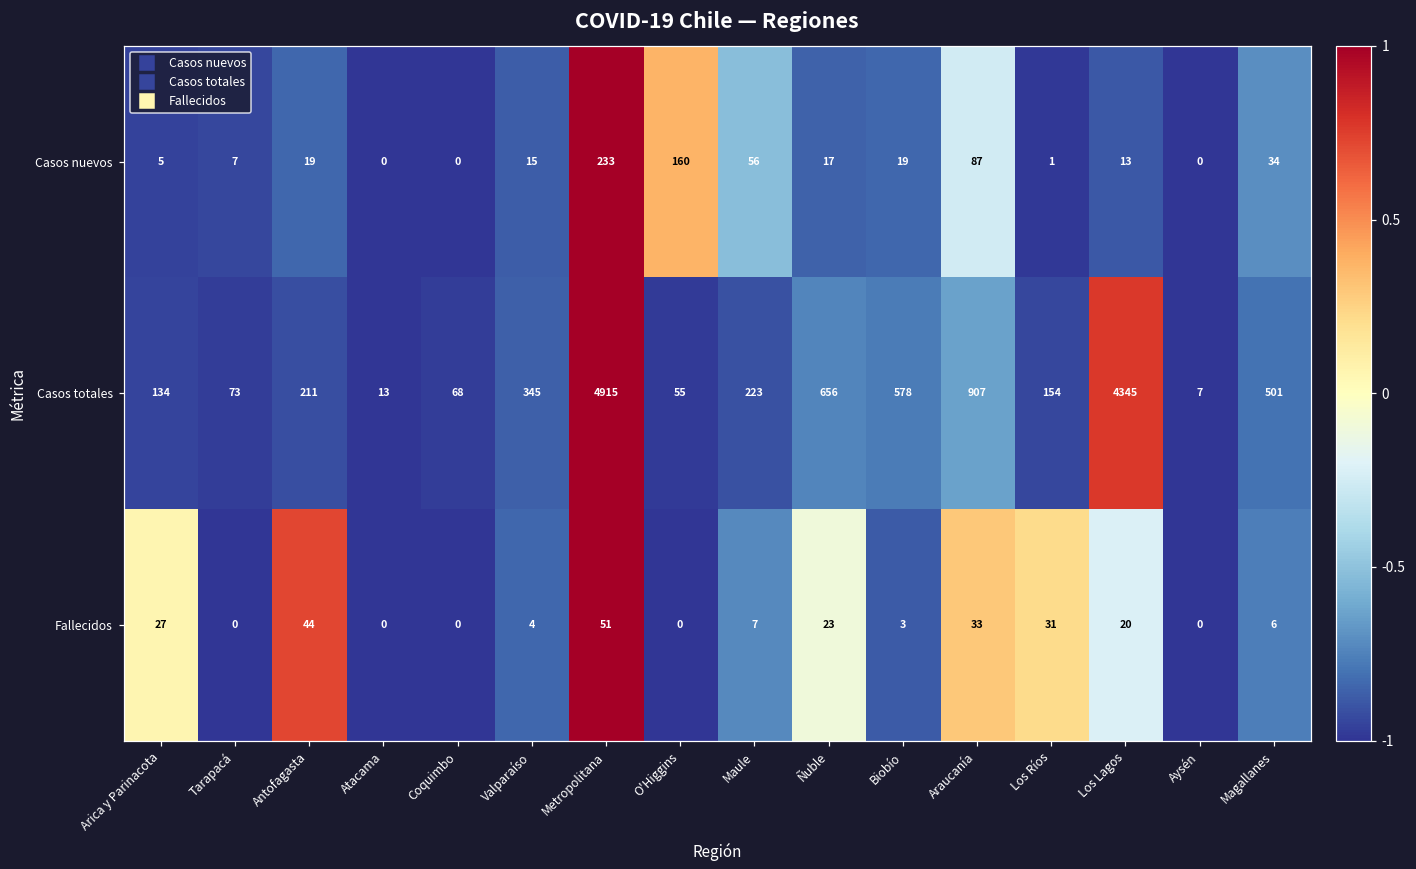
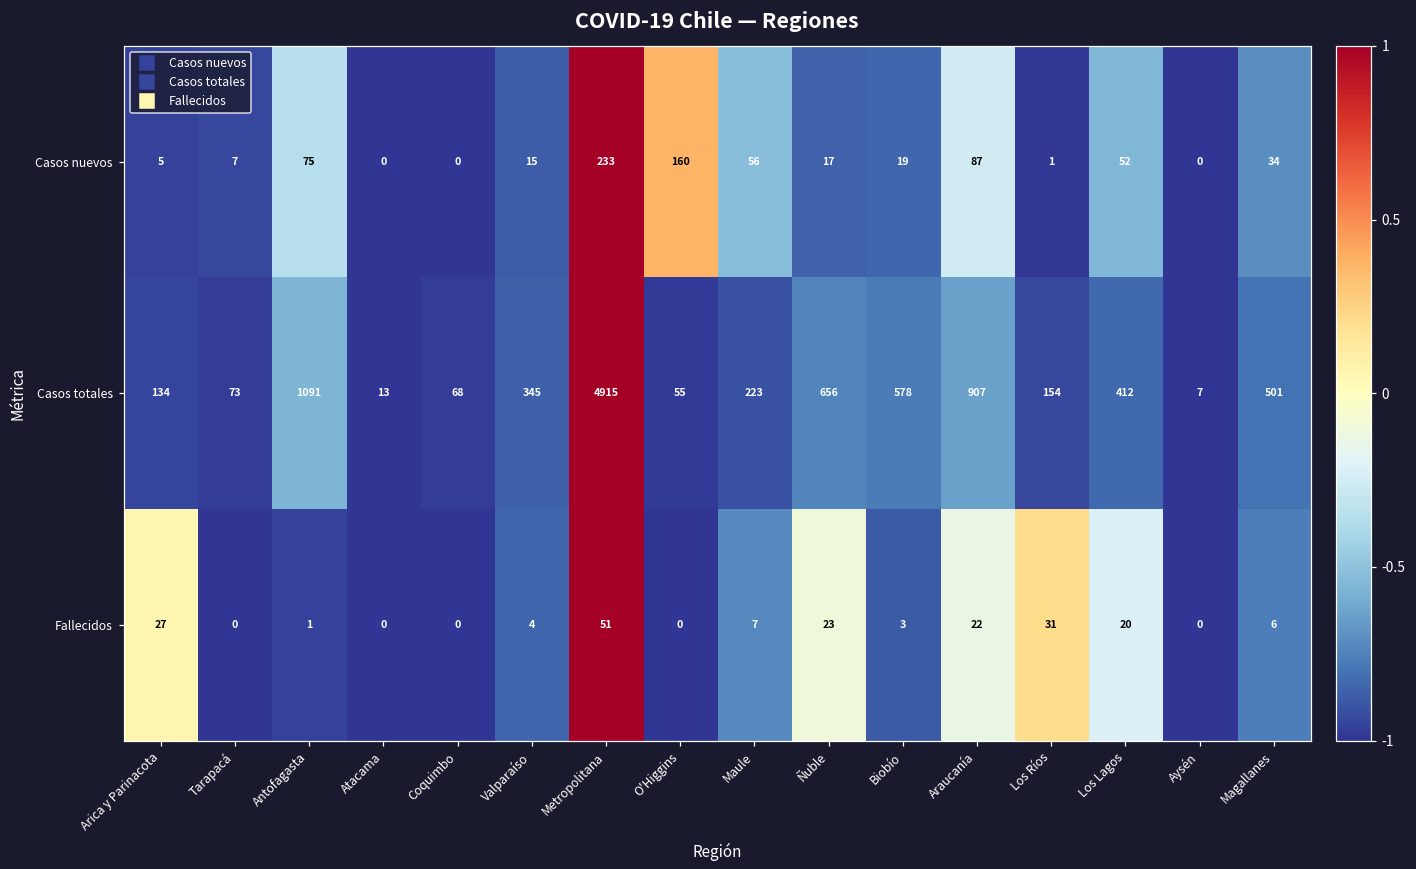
  {
    "Casos nuevos": {
      "Arica y Parinacota": 5,
      "Tarapacá": 7,
-     "Antofagasta": 19,
+     "Antofagasta": 75,
      "Atacama": 0,
      "Coquimbo": 0,
      "Valparaíso": 15,
      "Metropolitana": 233,
      "O'Higgins": 160,
      "Maule": 56,
      "Ñuble": 17,
      "Biobío": 19,
      "Araucanía": 87,
      "Los Ríos": 1,
-     "Los Lagos": 13,
+     "Los Lagos": 52,
      "Aysén": 0,
      "Magallanes": 34
    },
    "Casos totales": {
      "Arica y Parinacota": 134,
      "Tarapacá": 73,
-     "Antofagasta": 211,
+     "Antofagasta": 1091,
      "Atacama": 13,
      "Coquimbo": 68,
      "Valparaíso": 345,
      "Metropolitana": 4915,
      "O'Higgins": 55,
      "Maule": 223,
      "Ñuble": 656,
      "Biobío": 578,
      "Araucanía": 907,
      "Los Ríos": 154,
-     "Los Lagos": 4345,
+     "Los Lagos": 412,
      "Aysén": 7,
      "Magallanes": 501
    },
    "Fallecidos": {
      "Arica y Parinacota": 27,
      "Tarapacá": 0,
-     "Antofagasta": 44,
+     "Antofagasta": 1,
      "Atacama": 0,
      "Coquimbo": 0,
      "Valparaíso": 4,
      "Metropolitana": 51,
      "O'Higgins": 0,
      "Maule": 7,
      "Ñuble": 23,
      "Biobío": 3,
-     "Araucanía": 33,
+     "Araucanía": 22,
      "Los Ríos": 31,
      "Los Lagos": 20,
      "Aysén": 0,
      "Magallanes": 6
    }
  }
